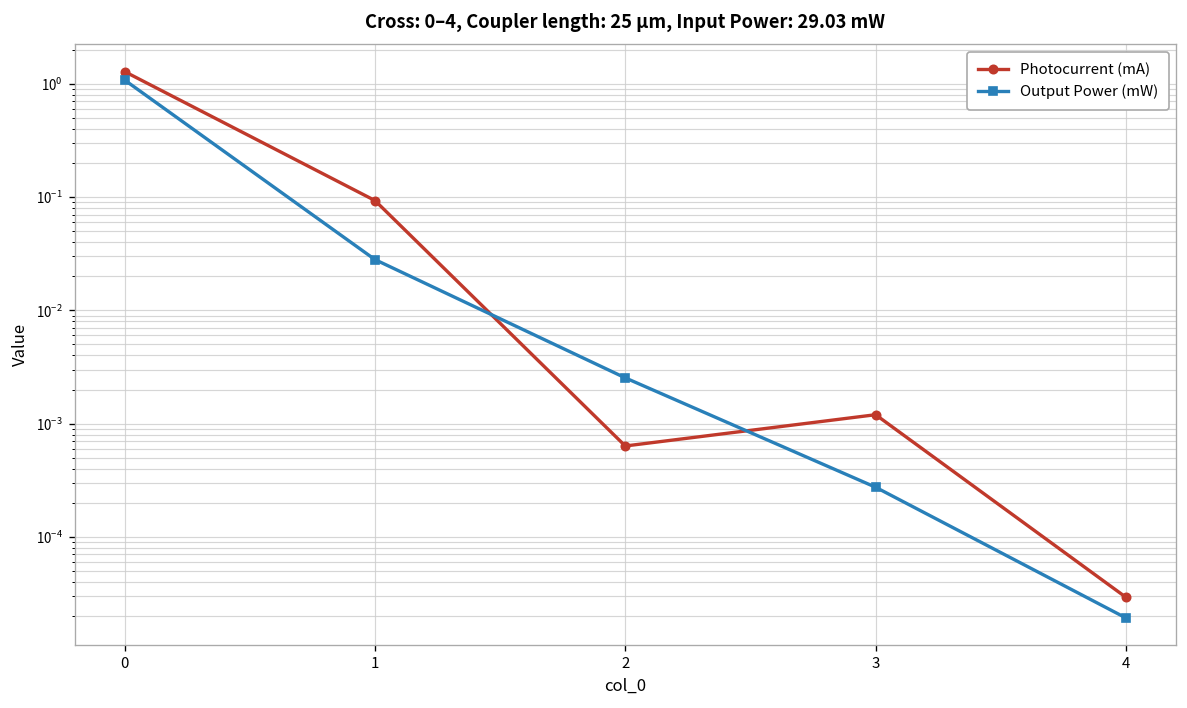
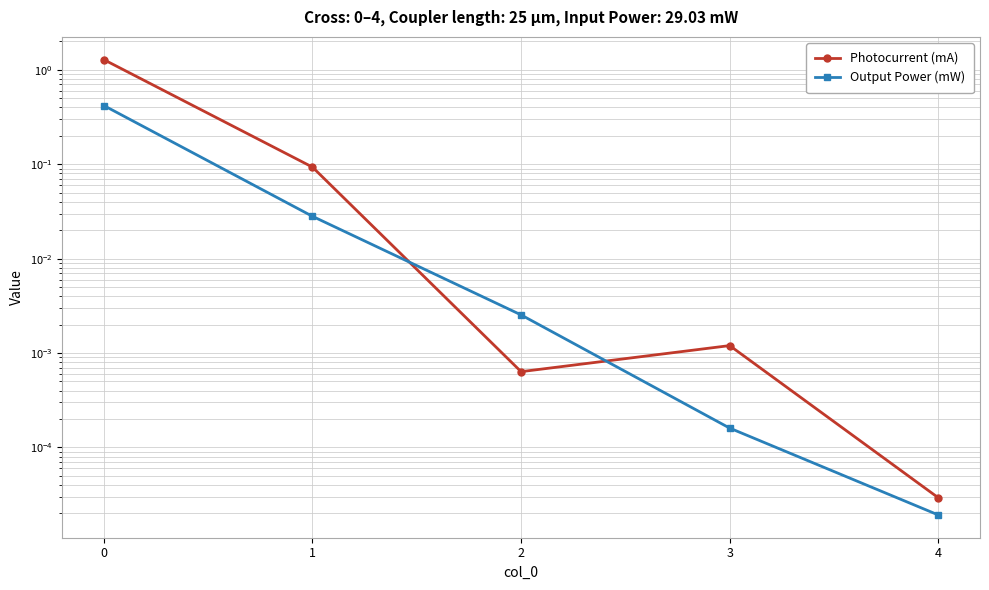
  {
    "Photocurrent (mA)": {
      "0": 1.3,
      "1": 0.09,
      "2": 0.0006,
      "3": 0.0012,
      "4": 0.00003
    },
    "Output Power (mW)": {
-     "0": 1.1,
+     "0": 0.4,
      "1": 0.028,
      "2": 0.0025,
-     "3": 0.00027,
+     "3": 0.00016,
      "4": 0.00002
    }
  }
